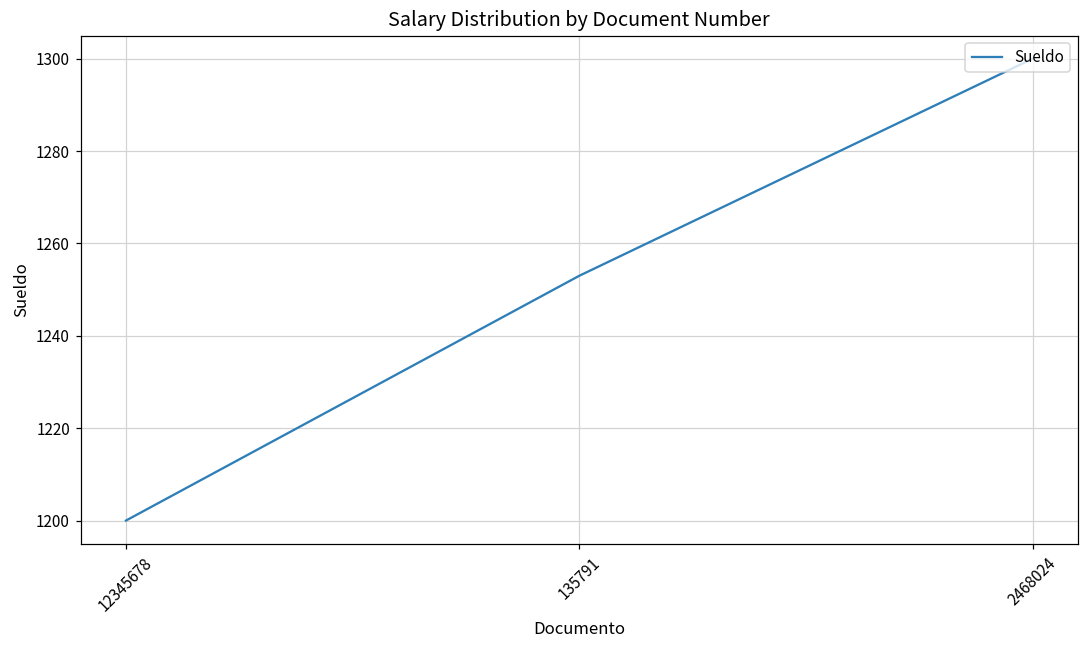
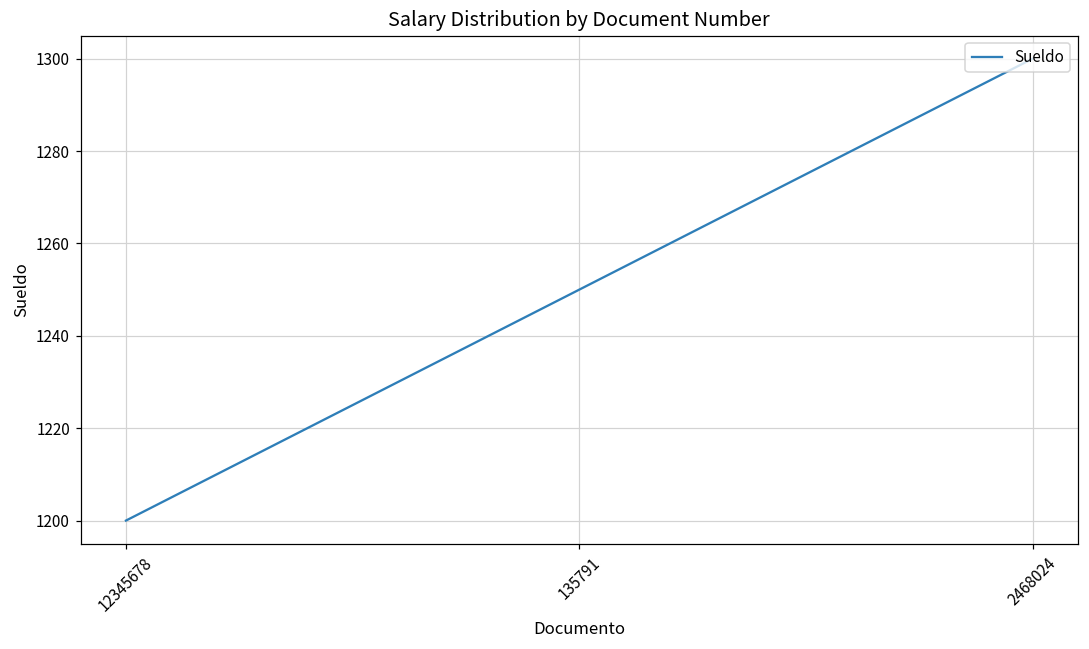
  {
    "12345678": 1200,
-   "135791": 1253
+   "135791": 1250
  }
